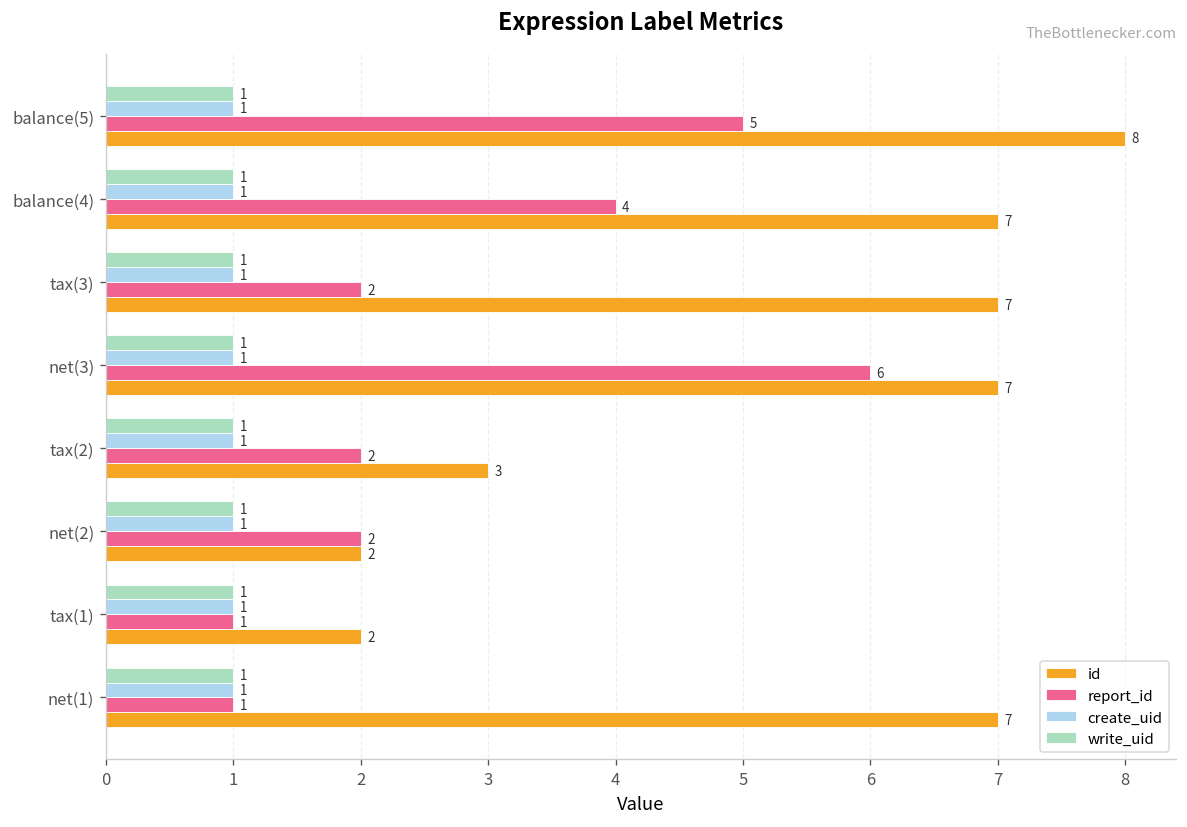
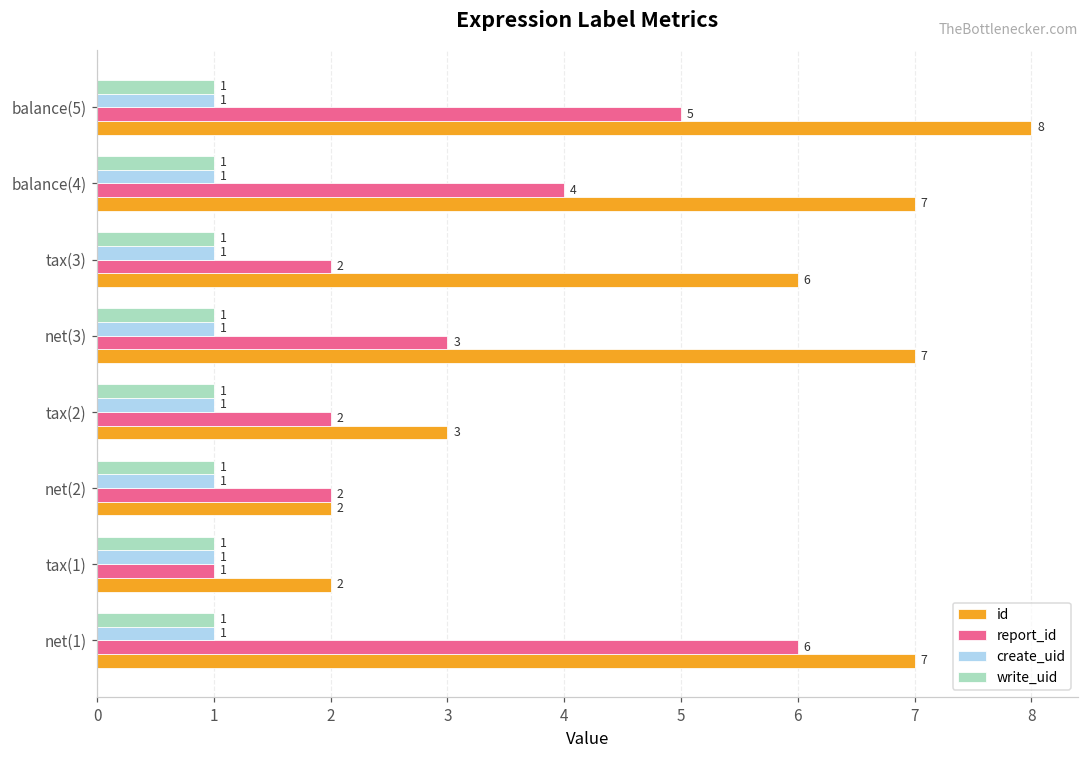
  {
    "id": {
      "balance(5)": 8,
      "balance(4)": 7,
-     "tax(3)": 7,
+     "tax(3)": 6,
      "net(3)": 7,
      "tax(2)": 3,
      "net(2)": 2,
      "tax(1)": 2,
      "net(1)": 7
    },
    "report_id": {
      "balance(5)": 5,
      "balance(4)": 4,
      "tax(3)": 2,
-     "net(3)": 6,
+     "net(3)": 3,
      "tax(2)": 2,
      "net(2)": 2,
      "tax(1)": 1,
-     "net(1)": 1
+     "net(1)": 6
    }
  }
